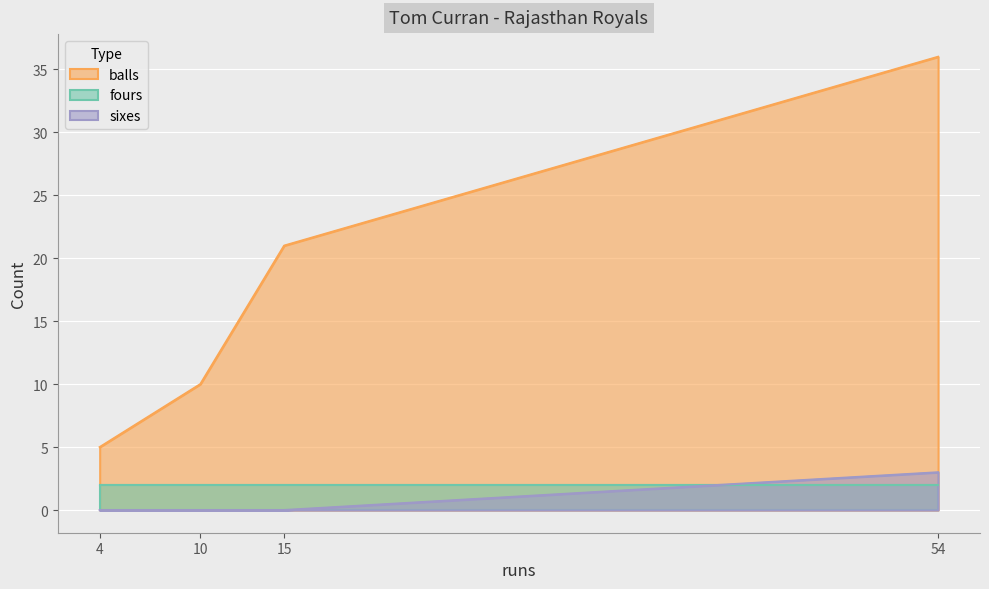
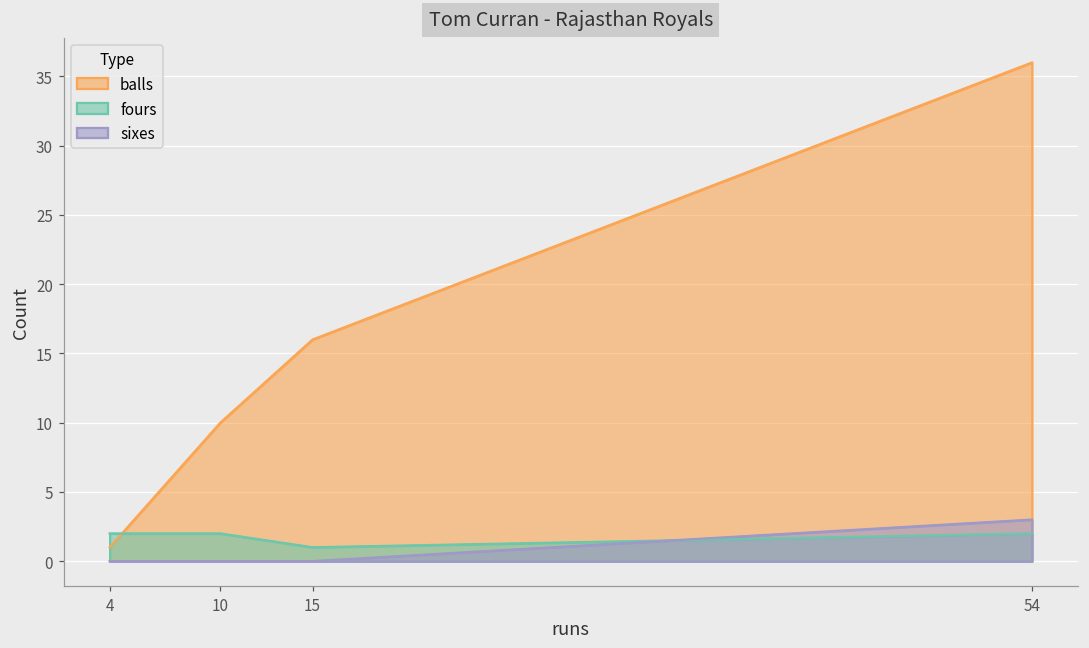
  {
    "balls": {
-     "4": 5,
+     "4": 1,
      "10": 10,
-     "15": 21,
+     "15": 16,
      "54": 36
    },
    "fours": {
      "4": 2,
      "10": 2,
-     "15": 2,
+     "15": 1,
      "54": 2
    },
    "sixes": {
      "4": 0,
      "10": 0,
      "15": 0,
      "54": 3
    }
  }
